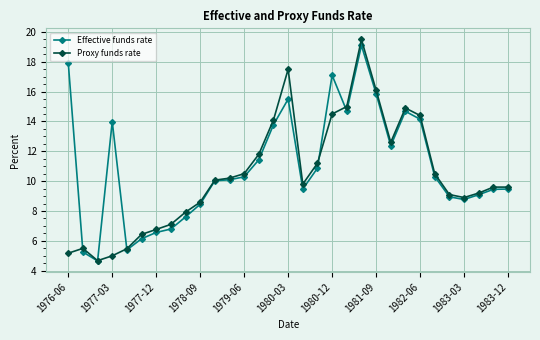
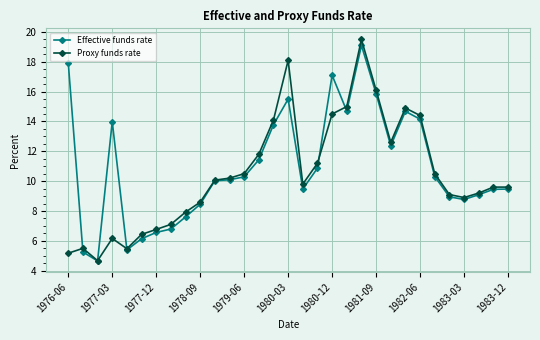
  {
    "Effective funds rate": {
      "1976-06": 17.9,
      "1977-03": 14.0,
      "1977-12": 6.6,
      "1979-06": 10.3,
      "1980-03": 15.5,
      "1980-12": 17.1,
      "1981-09": 15.9,
      "1982-06": 14.2
    },
    "Proxy funds rate": {
      "1976-06": 5.2,
-     "1977-03": 5.0,
+     "1977-03": 6.2,
      "1977-12": 6.8,
      "1979-06": 10.5,
-     "1980-03": 17.5,
+     "1980-03": 18.1,
      "1980-12": 14.5,
      "1981-09": 16.1,
      "1982-06": 14.4
    }
  }
